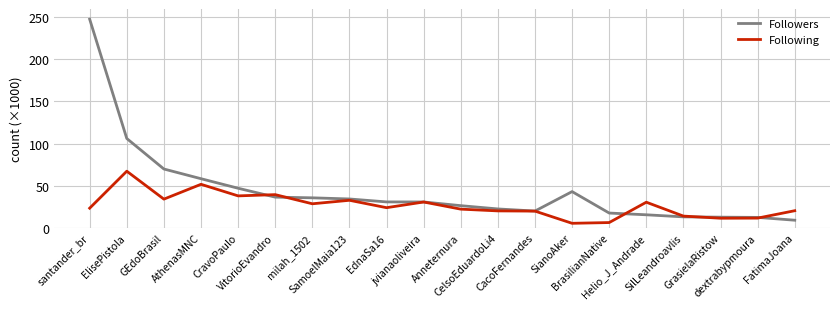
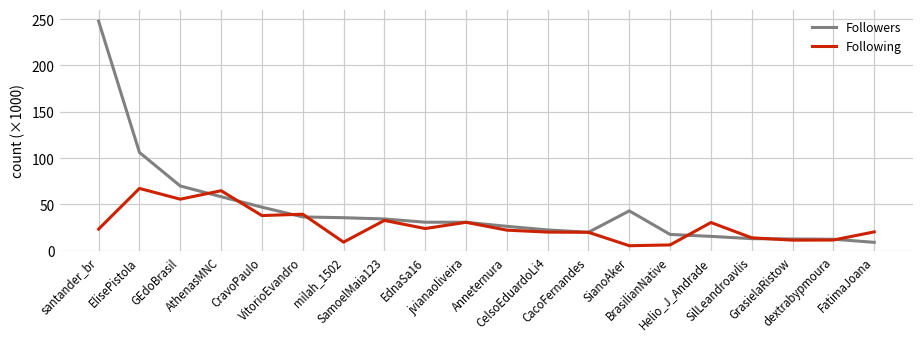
  {
    "Followers": {
      "santander_br": 250,
      "ElisePistola": 110,
      "GEdoBrasil": 70,
      "AthenasMNC": 60,
      "CravoPaulo": 50,
      "milah_1502": 40,
      "EdnaSa16": 30,
      "Anneternura": 30,
      "SianoAker": 40,
      "BrasilianNative": 20,
      "Helio_J_Andrade": 20,
      "FatimaJoana": 10
    },
    "Following": {
      "santander_br": 20,
      "ElisePistola": 70,
-     "GEdoBrasil": 30,
-     "AthenasMNC": 50,
+     "GEdoBrasil": 60,
+     "AthenasMNC": 60,
      "CravoPaulo": 40,
-     "milah_1502": 30,
+     "milah_1502": 10,
      "EdnaSa16": 20,
      "Anneternura": 20,
      "SianoAker": 10,
      "BrasilianNative": 10,
      "Helio_J_Andrade": 30,
      "FatimaJoana": 20
    }
  }
